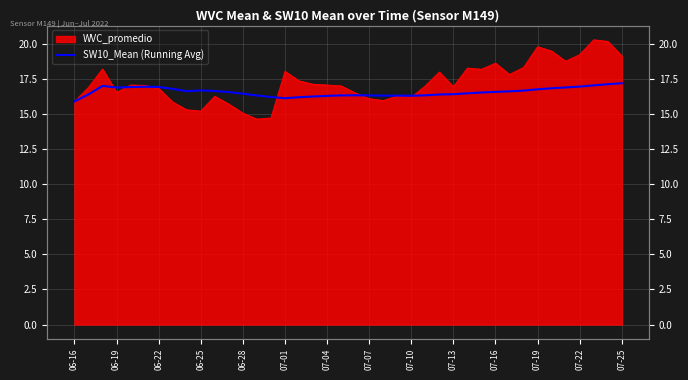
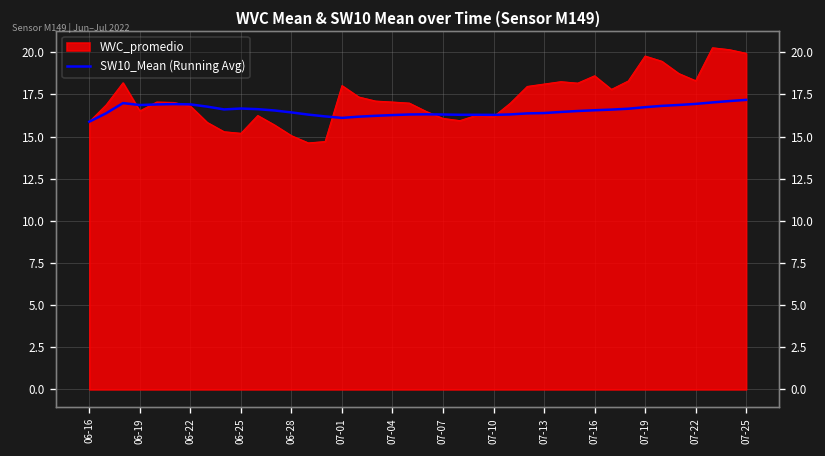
  {
    "WVC_promedio": {
      "06-19": 16.5,
      "06-25": 15.2,
      "06-28": 15.1,
      "07-01": 18.0,
      "07-04": 17.0,
      "07-07": 16.1,
-     "07-13": 16.9,
+     "07-13": 18.1,
      "07-16": 18.6,
      "07-19": 19.8,
-     "07-22": 19.2,
-     "07-25": 19.1
+     "07-22": 18.3,
+     "07-25": 19.9
    },
    "SW10_Mean (Running Avg)": {
      "06-19": 16.9,
      "06-25": 16.7,
      "06-28": 16.4,
      "07-01": 16.1,
      "07-04": 16.3,
      "07-07": 16.3,
      "07-13": 16.4,
      "07-16": 16.6,
      "07-19": 16.7,
      "07-22": 16.9,
      "07-25": 17.2
    }
  }
